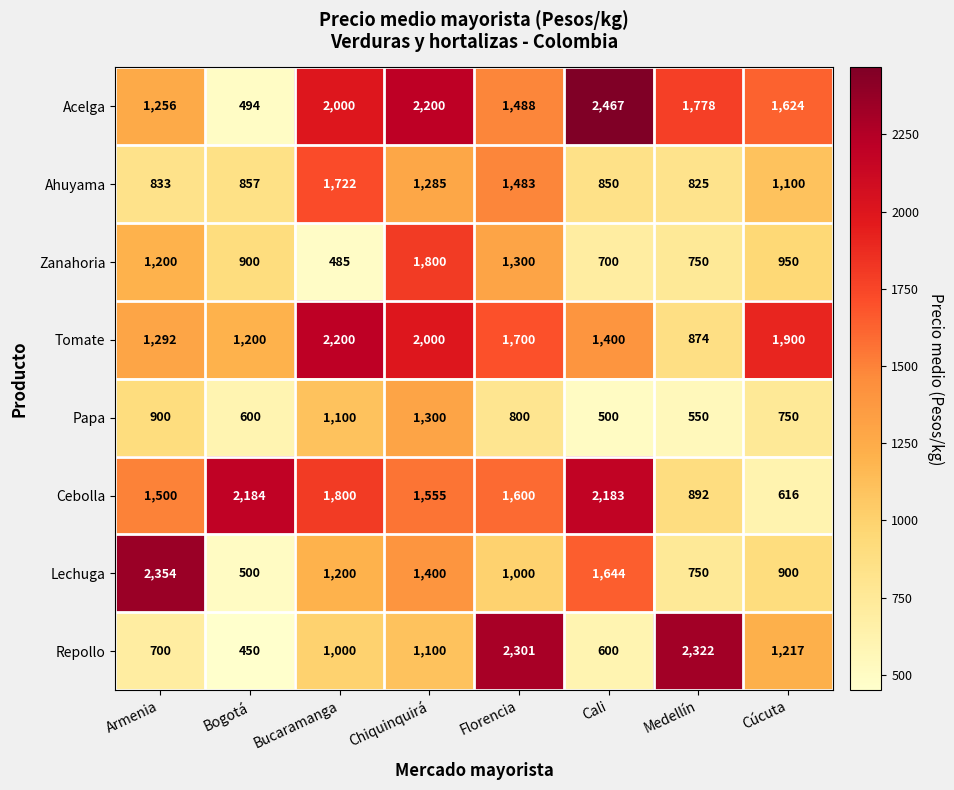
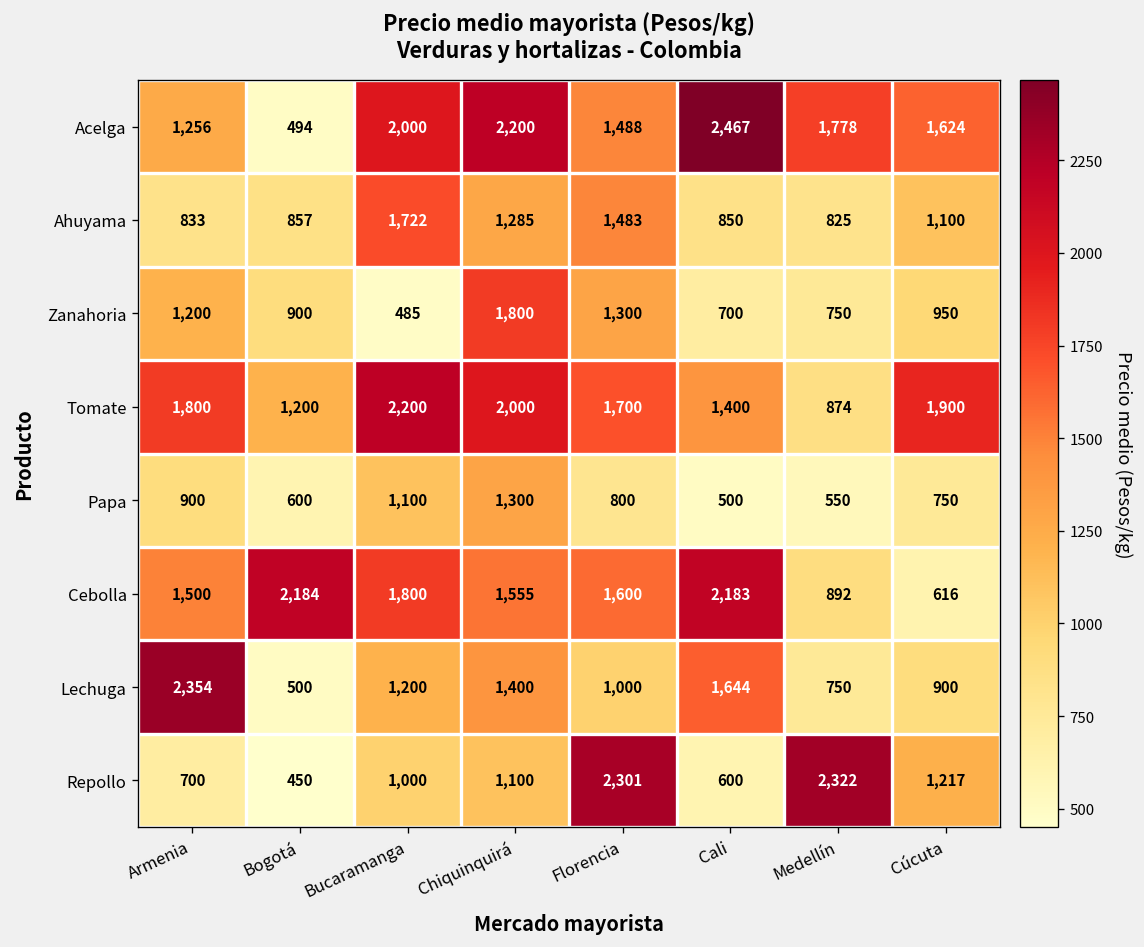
  {
    "Acelga": {
      "Armenia": "1,256",
      "Bogotá": "494",
      "Bucaramanga": "2,000",
      "Chiquinquirá": "2,200",
      "Florencia": "1,488",
      "Cali": "2,467",
      "Medellín": "1,778",
      "Cúcuta": "1,624"
    },
    "Ahuyama": {
      "Armenia": "833",
      "Bogotá": "857",
      "Bucaramanga": "1,722",
      "Chiquinquirá": "1,285",
      "Florencia": "1,483",
      "Cali": "850",
      "Medellín": "825",
      "Cúcuta": "1,100"
    },
    "Zanahoria": {
      "Armenia": "1,200",
      "Bogotá": "900",
      "Bucaramanga": "485",
      "Chiquinquirá": "1,800",
      "Florencia": "1,300",
      "Cali": "700",
      "Medellín": "750",
      "Cúcuta": "950"
    },
    "Tomate": {
-     "Armenia": "1,292",
+     "Armenia": "1,800",
      "Bogotá": "1,200",
      "Bucaramanga": "2,200",
      "Chiquinquirá": "2,000",
      "Florencia": "1,700",
      "Cali": "1,400",
      "Medellín": "874",
      "Cúcuta": "1,900"
    },
    "Papa": {
      "Armenia": "900",
      "Bogotá": "600",
      "Bucaramanga": "1,100",
      "Chiquinquirá": "1,300",
      "Florencia": "800",
      "Cali": "500",
      "Medellín": "550",
      "Cúcuta": "750"
    },
    "Cebolla": {
      "Armenia": "1,500",
      "Bogotá": "2,184",
      "Bucaramanga": "1,800",
      "Chiquinquirá": "1,555",
      "Florencia": "1,600",
      "Cali": "2,183",
      "Medellín": "892",
      "Cúcuta": "616"
    },
    "Lechuga": {
      "Armenia": "2,354",
      "Bogotá": "500",
      "Bucaramanga": "1,200",
      "Chiquinquirá": "1,400",
      "Florencia": "1,000",
      "Cali": "1,644",
      "Medellín": "750",
      "Cúcuta": "900"
    },
    "Repollo": {
      "Armenia": "700",
      "Bogotá": "450",
      "Bucaramanga": "1,000",
      "Chiquinquirá": "1,100",
      "Florencia": "2,301",
      "Cali": "600",
      "Medellín": "2,322",
      "Cúcuta": "1,217"
    }
  }
